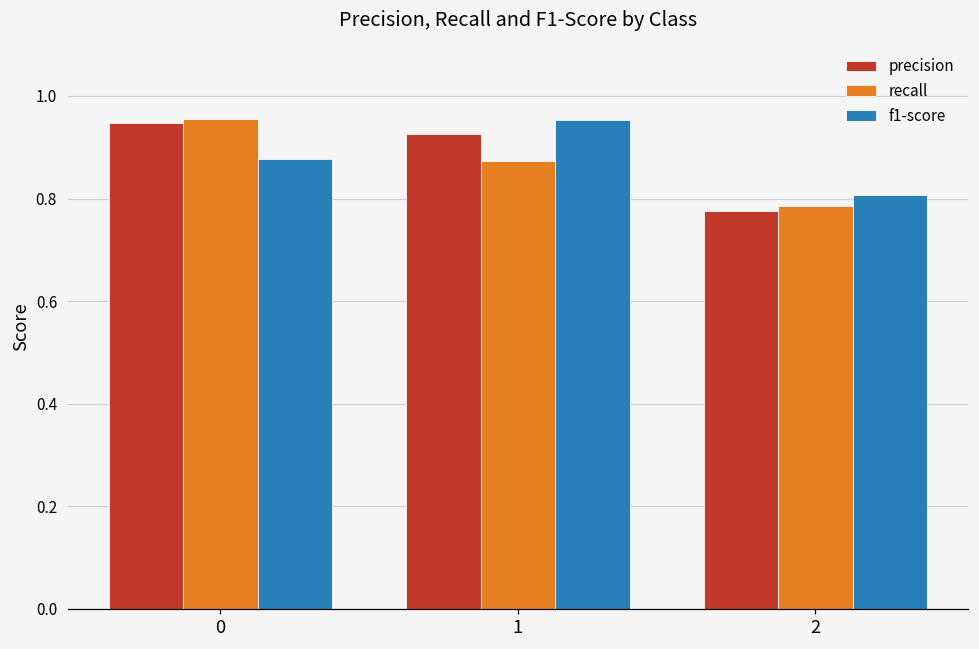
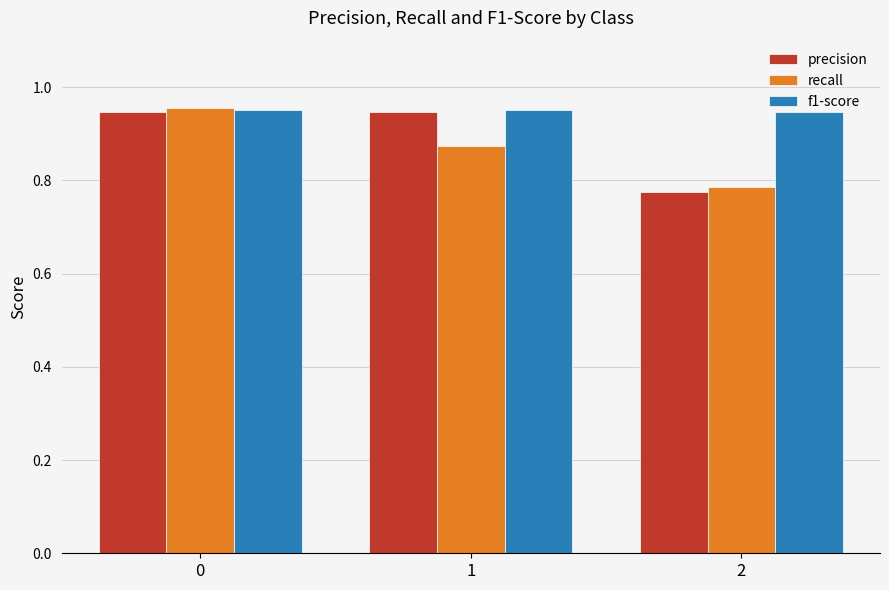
  {
    "precision": {
      "0": 0.95,
-     "1": 0.93,
+     "1": 0.95,
      "2": 0.78
    },
    "recall": {
      "0": 0.95,
      "1": 0.87,
      "2": 0.79
    },
    "f1-score": {
-     "0": 0.88,
+     "0": 0.95,
      "1": 0.95,
-     "2": 0.81
+     "2": 0.95
    }
  }
